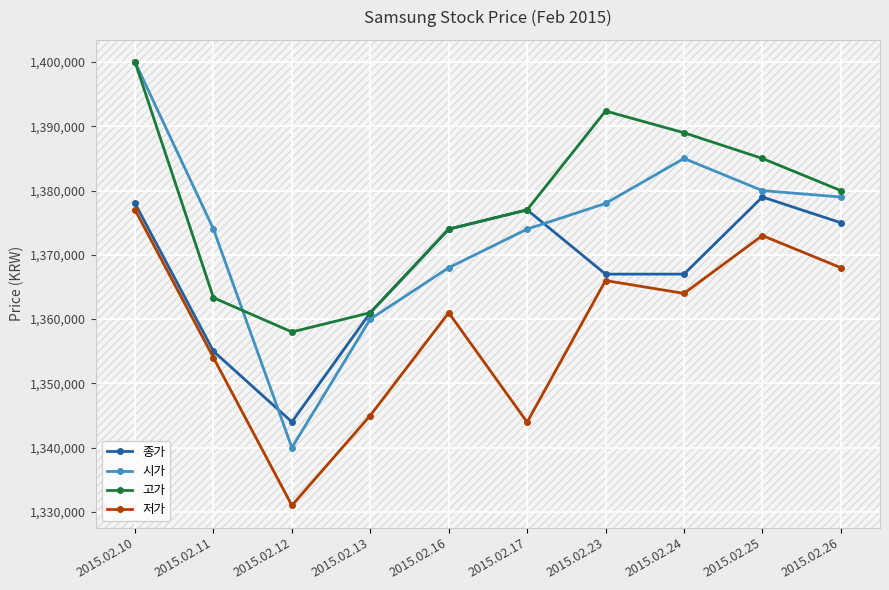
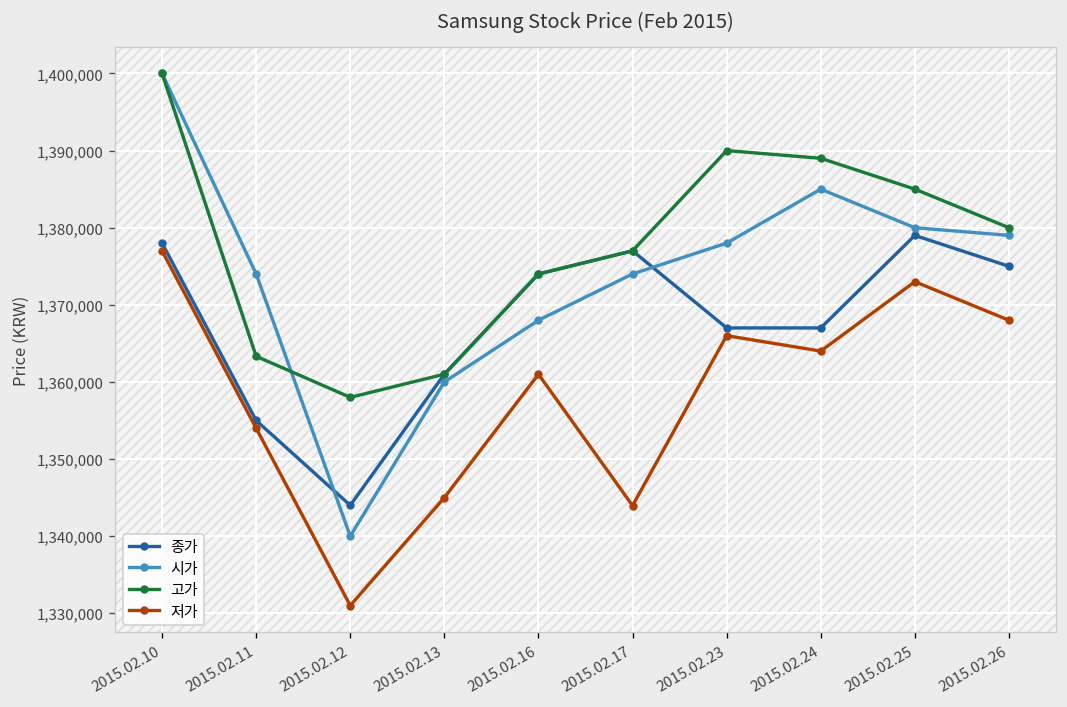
  {
    "종가": {
      "2015.02.10": "1,378,000",
      "2015.02.11": "1,355,000",
      "2015.02.12": "1,344,000",
      "2015.02.23": "1,367,000",
      "2015.02.24": "1,367,000",
      "2015.02.25": "1,379,000",
      "2015.02.26": "1,375,000"
    },
    "시가": {
      "2015.02.11": "1,374,000",
      "2015.02.12": "1,340,000",
      "2015.02.13": "1,360,000",
      "2015.02.16": "1,368,000",
      "2015.02.17": "1,374,000",
      "2015.02.23": "1,378,000",
      "2015.02.24": "1,385,000",
      "2015.02.25": "1,380,000",
      "2015.02.26": "1,379,000"
    },
    "고가": {
      "2015.02.11": "1,363,000",
      "2015.02.12": "1,358,000",
-     "2015.02.23": "1,392,000",
+     "2015.02.23": "1,390,000",
      "2015.02.24": "1,389,000",
      "2015.02.25": "1,385,000",
      "2015.02.26": "1,380,000"
    },
    "저가": {
      "2015.02.10": "1,377,000",
      "2015.02.11": "1,354,000",
      "2015.02.12": "1,331,000",
      "2015.02.13": "1,345,000",
      "2015.02.16": "1,361,000",
      "2015.02.17": "1,344,000",
      "2015.02.23": "1,366,000",
      "2015.02.24": "1,364,000",
      "2015.02.25": "1,373,000",
      "2015.02.26": "1,368,000"
    }
  }
